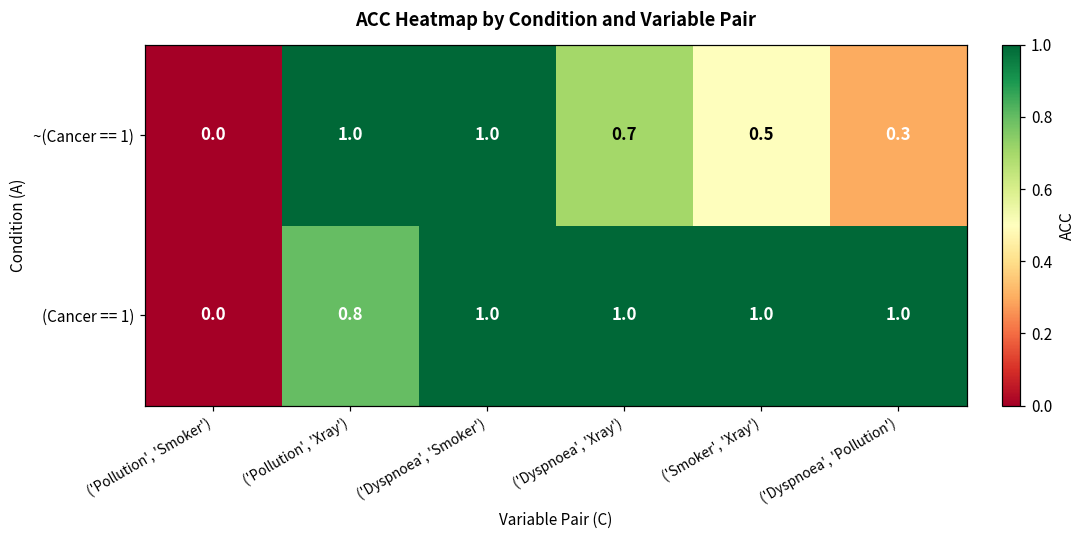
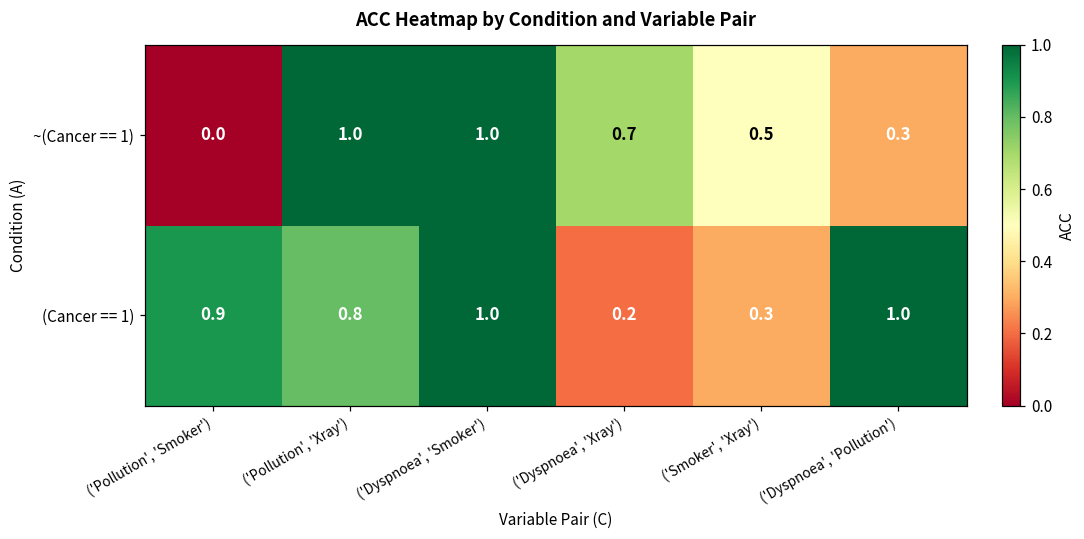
  {
    "~(Cancer == 1)": {
      "('Pollution', 'Smoker')": 0.0,
      "('Pollution', 'Xray')": 1.0,
      "('Dyspnoea', 'Smoker')": 1.0,
      "('Dyspnoea', 'Xray')": 0.7,
      "('Smoker', 'Xray')": 0.5,
      "('Dyspnoea', 'Pollution')": 0.3
    },
    "(Cancer == 1)": {
-     "('Pollution', 'Smoker')": 0.0,
+     "('Pollution', 'Smoker')": 0.9,
      "('Pollution', 'Xray')": 0.8,
      "('Dyspnoea', 'Smoker')": 1.0,
-     "('Dyspnoea', 'Xray')": 1.0,
-     "('Smoker', 'Xray')": 1.0,
+     "('Dyspnoea', 'Xray')": 0.2,
+     "('Smoker', 'Xray')": 0.3,
      "('Dyspnoea', 'Pollution')": 1.0
    }
  }
